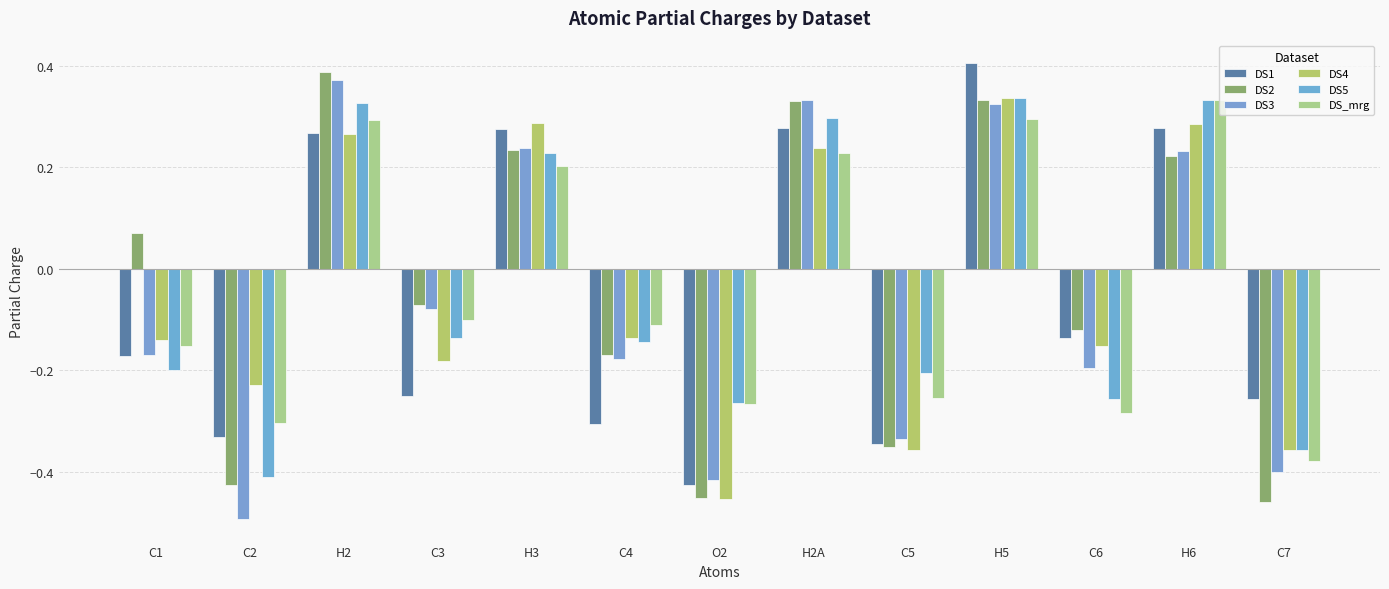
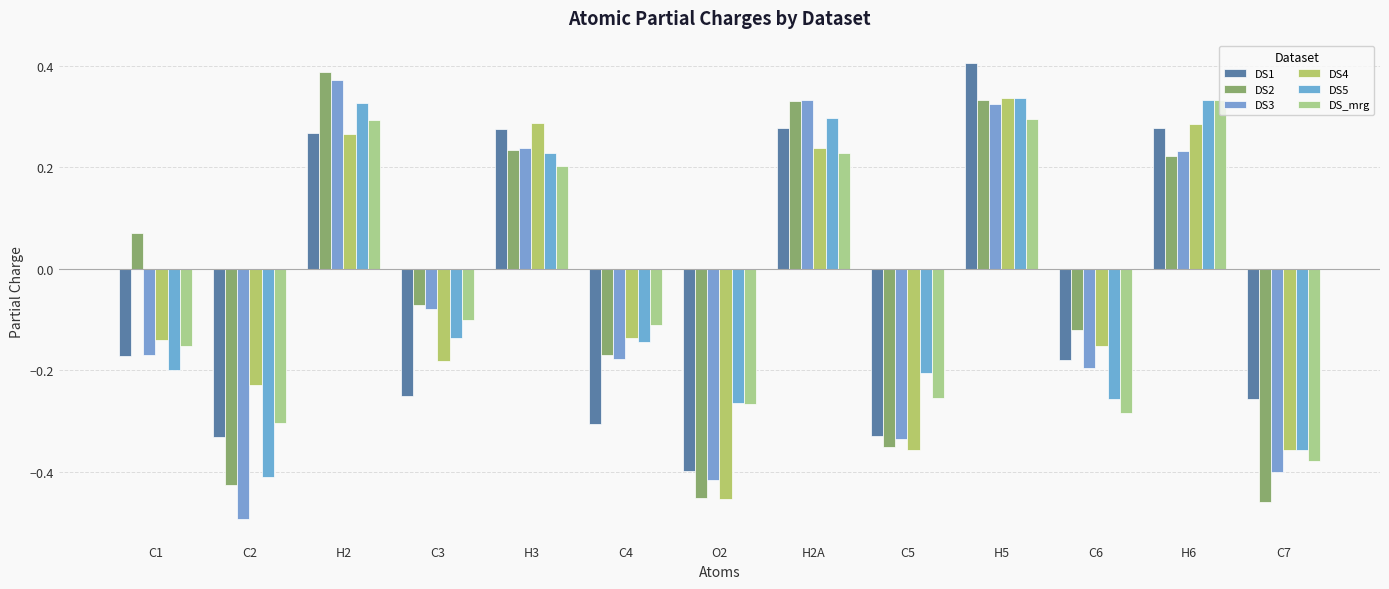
  {
    "DS1": {
      "C1": -0.17,
      "C2": -0.33,
      "H2": 0.27,
      "C3": -0.25,
      "H3": 0.27,
      "C4": -0.31,
-     "O2": -0.43,
+     "O2": -0.40,
      "H2A": 0.28,
-     "C5": -0.35,
+     "C5": -0.33,
      "H5": 0.40,
-     "C6": -0.14,
+     "C6": -0.18,
      "H6": 0.28,
      "C7": -0.26
    }
  }
